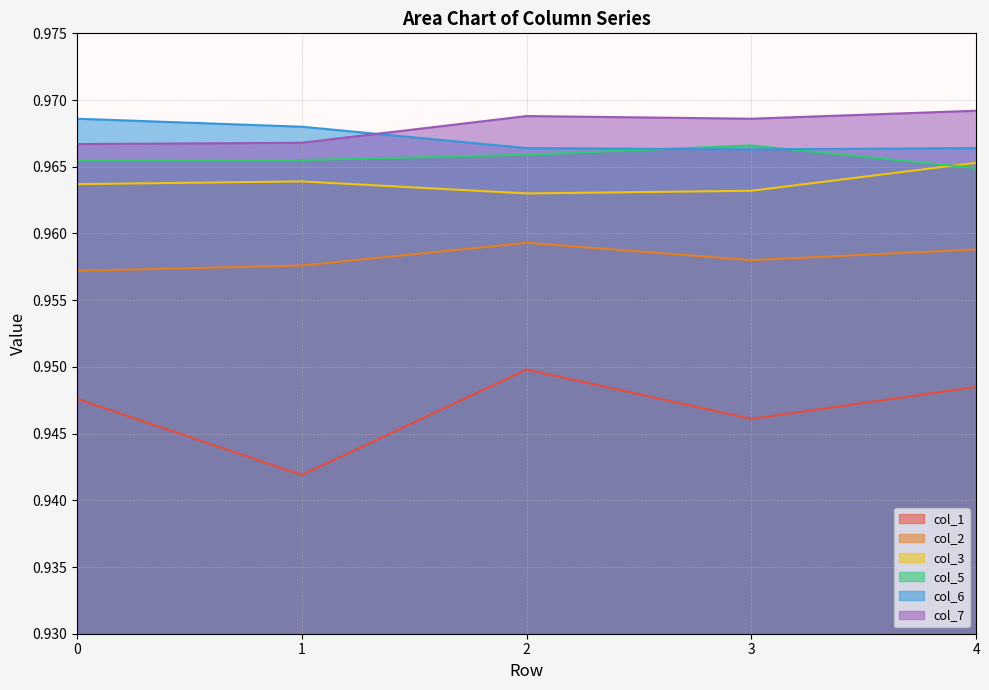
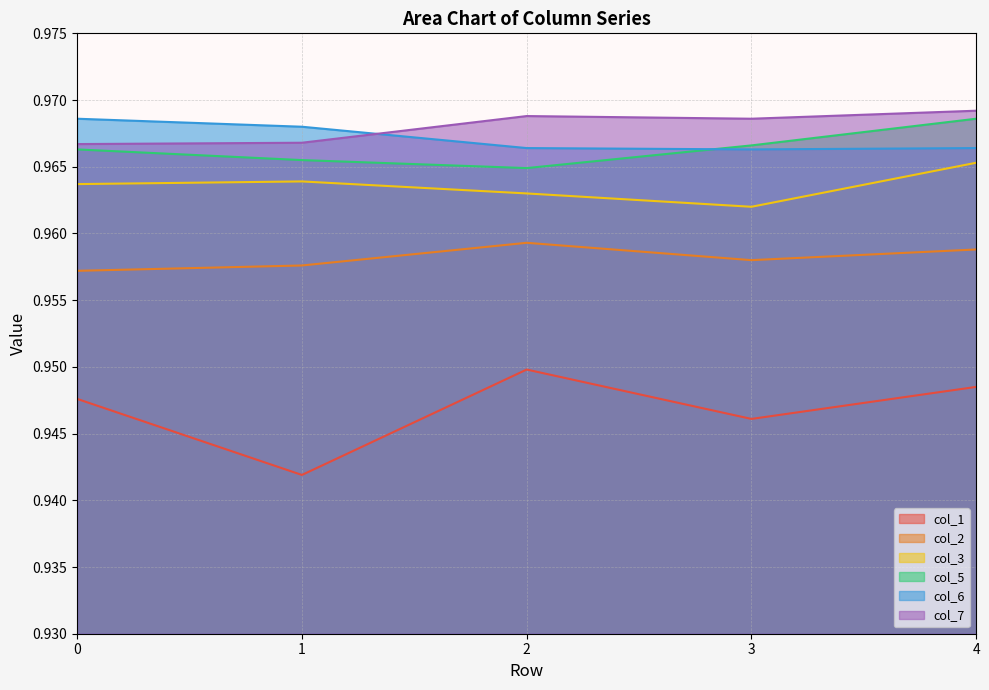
  {
    "col_3": {
      "0": 0.9637,
      "1": 0.9639,
      "2": 0.9630,
-     "3": 0.9632,
+     "3": 0.9620,
      "4": 0.9653
    },
    "col_5": {
-     "0": 0.9655,
+     "0": 0.9663,
      "1": 0.9655,
-     "2": 0.9659,
+     "2": 0.9649,
      "3": 0.9666,
-     "4": 0.9649
+     "4": 0.9686
    },
    "col_6": {
      "0": 0.9686,
      "1": 0.9680,
      "2": 0.9664,
      "3": 0.9663,
      "4": 0.9664
    },
    "col_7": {
      "0": 0.9667,
      "1": 0.9668,
      "2": 0.9688,
      "3": 0.9686,
      "4": 0.9692
    }
  }
